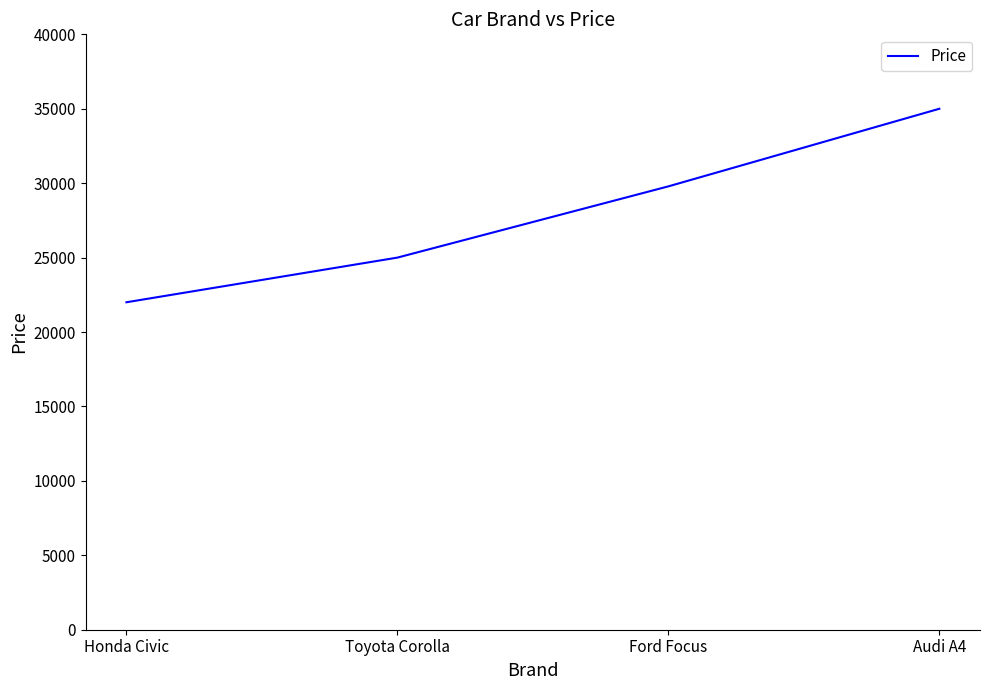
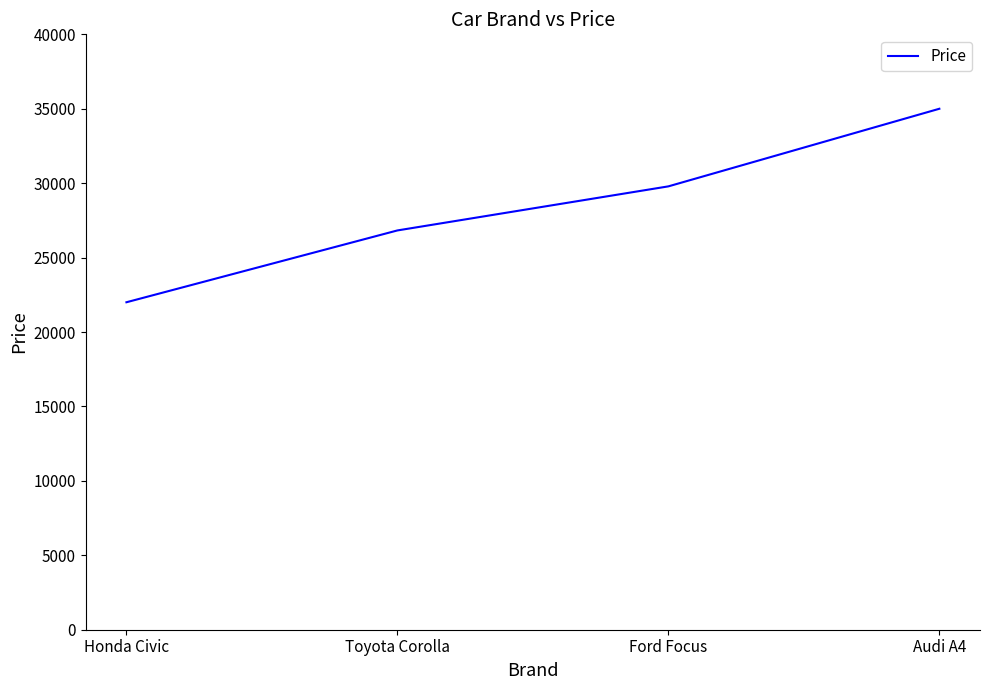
  {
    "Honda Civic": 22000,
-   "Toyota Corolla": 25000,
+   "Toyota Corolla": 26800,
    "Ford Focus": 29800,
    "Audi A4": 35000
  }
